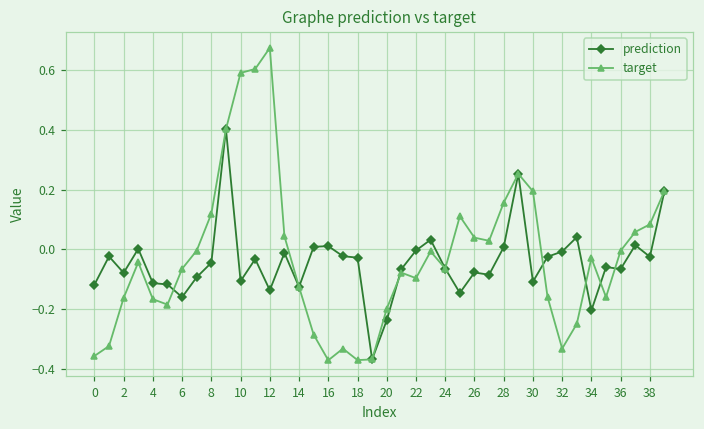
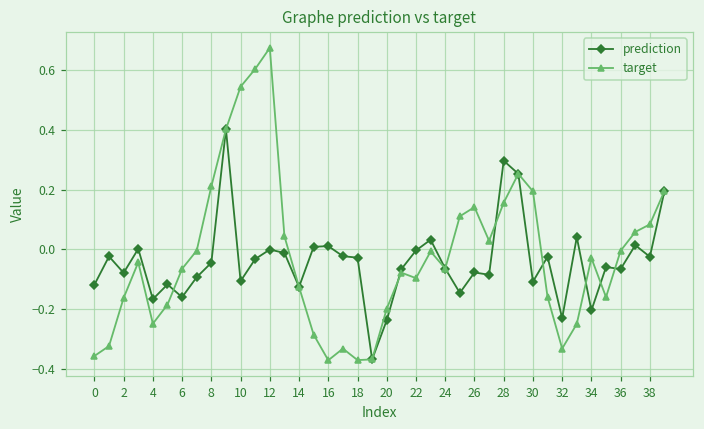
  {
    "prediction": {
      "0": -0.12,
      "2": -0.08,
-     "4": -0.11,
+     "4": -0.17,
      "6": -0.16,
      "8": -0.04,
      "10": -0.11,
-     "12": -0.14,
+     "12": 0.00,
      "16": 0.01,
      "18": -0.03,
      "20": -0.24,
      "22": 0.00,
      "26": -0.08,
-     "28": 0.01,
+     "28": 0.30,
      "30": -0.11,
-     "32": -0.01,
+     "32": -0.23,
      "34": -0.20,
      "36": -0.07,
      "38": -0.02
    },
    "target": {
      "0": -0.36,
      "2": -0.16,
-     "4": -0.17,
+     "4": -0.25,
      "6": -0.06,
-     "8": 0.12,
-     "10": 0.59,
+     "8": 0.21,
+     "10": 0.54,
      "12": 0.67,
      "16": -0.37,
      "18": -0.37,
      "20": -0.20,
      "22": -0.10,
-     "26": 0.04,
+     "26": 0.14,
      "28": 0.16,
      "30": 0.19,
      "32": -0.33,
      "34": -0.03,
      "36": 0.00,
      "38": 0.08
    }
  }
